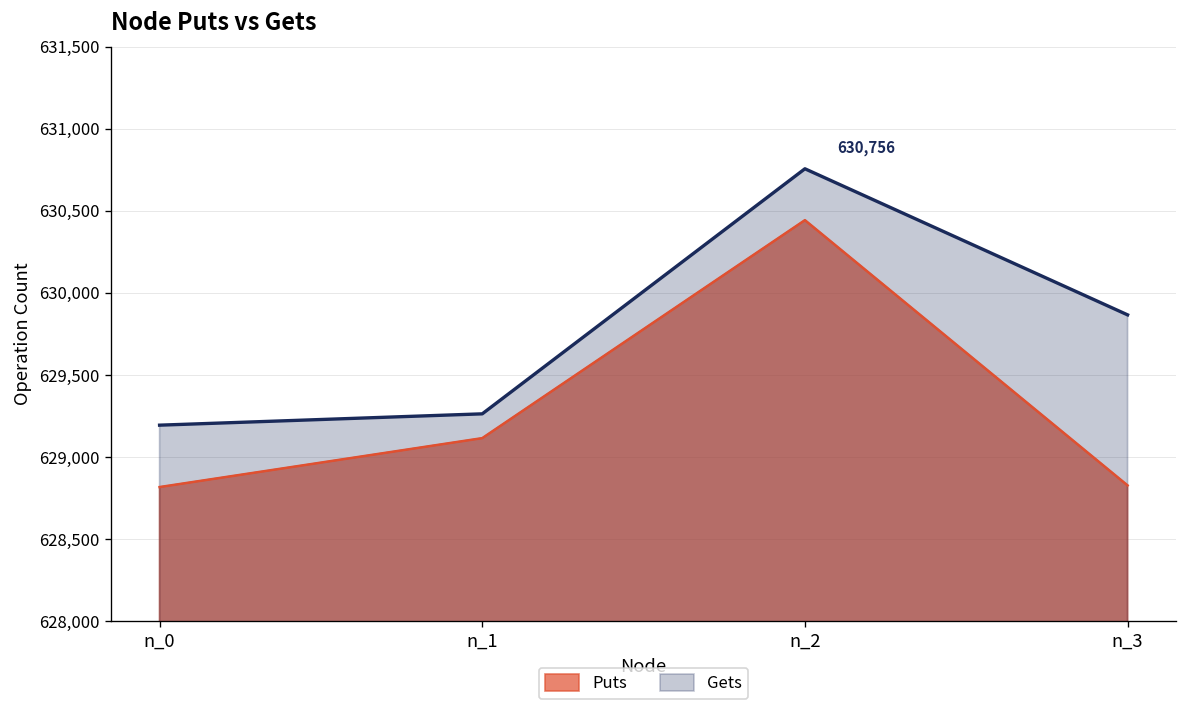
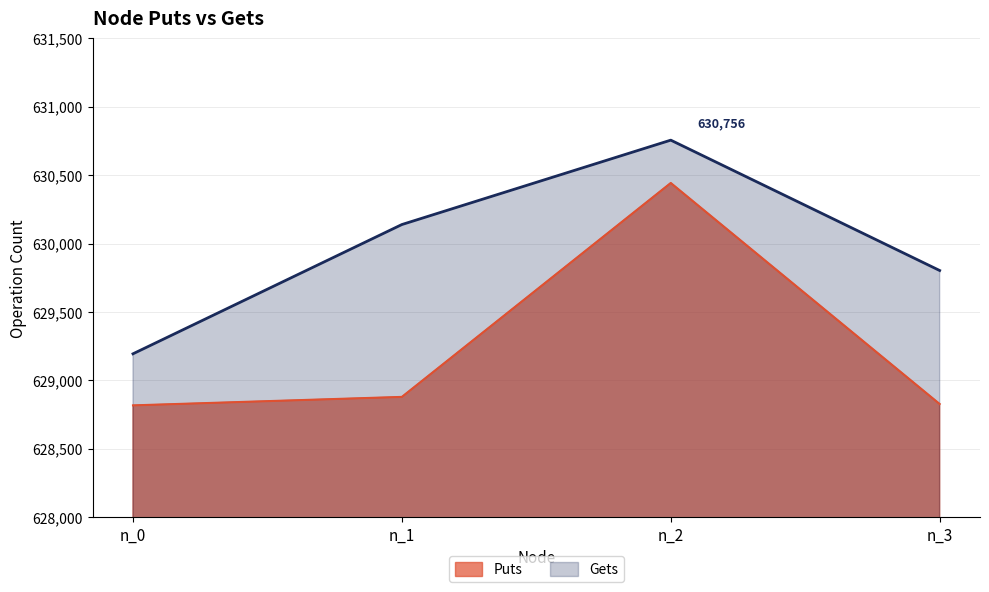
  {
    "Puts": {
      "n_0": "628,820",
-     "n_1": "629,120",
+     "n_1": "628,880",
      "n_2": "630,440",
      "n_3": "628,830"
    },
    "Gets": {
      "n_0": "629,190",
-     "n_1": "629,260",
+     "n_1": "630,140",
      "n_2": "630,760",
-     "n_3": "629,870"
+     "n_3": "629,800"
    }
  }
